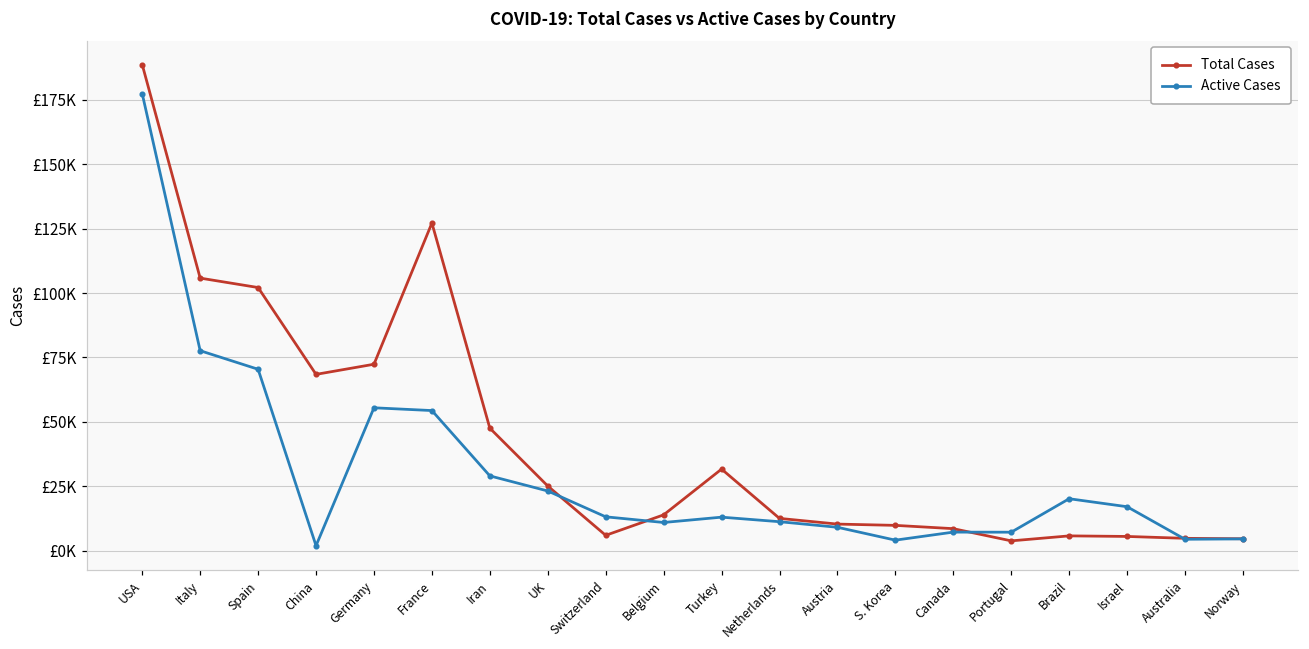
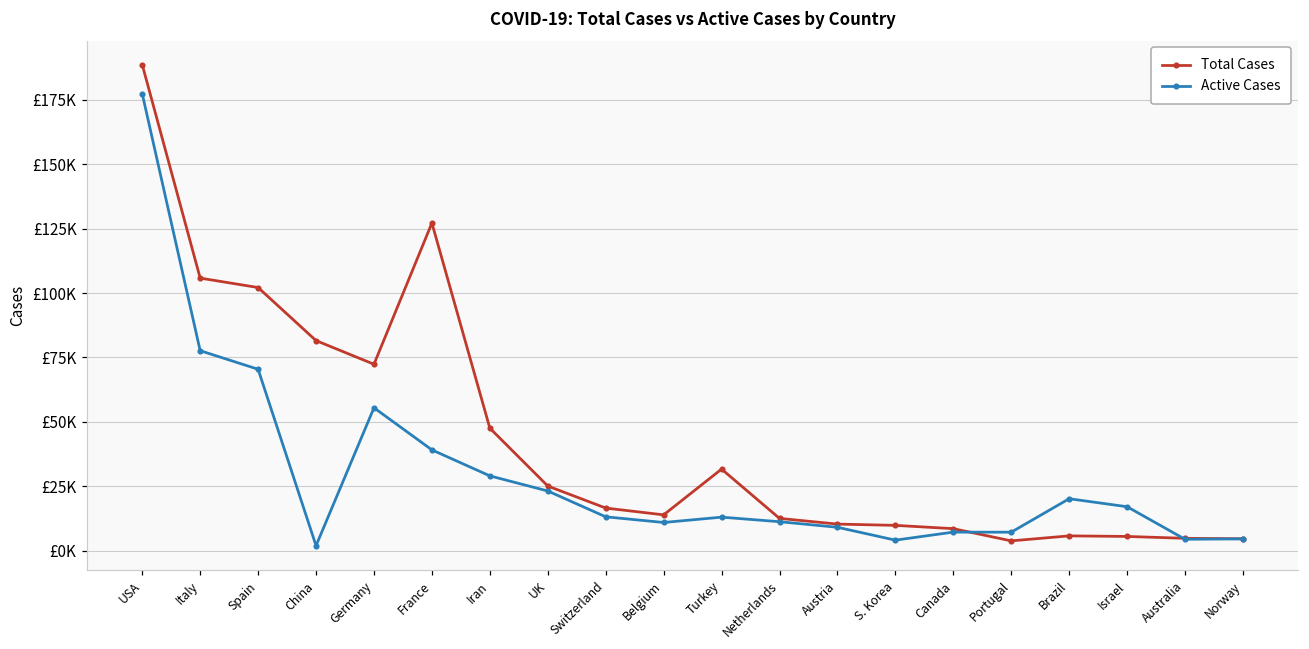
  {
    "Total Cases": {
      "USA": "£189000",
      "Italy": "£106000",
      "Spain": "£102000",
-     "China": "£68000",
+     "China": "£82000",
      "Germany": "£72000",
      "France": "£127000",
      "Iran": "£48000",
      "UK": "£25000",
-     "Switzerland": "£6000",
+     "Switzerland": "£17000",
      "Belgium": "£14000",
      "Turkey": "£32000",
      "Netherlands": "£13000",
      "Austria": "£10000",
      "S. Korea": "£10000",
      "Canada": "£9000",
      "Portugal": "£4000",
      "Brazil": "£6000",
      "Israel": "£6000"
    },
    "Active Cases": {
      "USA": "£177000",
      "Italy": "£78000",
      "Spain": "£70000",
      "China": "£2000",
      "Germany": "£55000",
-     "France": "£54000",
+     "France": "£39000",
      "Iran": "£29000",
      "UK": "£23000",
      "Switzerland": "£13000",
      "Belgium": "£11000",
      "Turkey": "£13000",
      "Netherlands": "£11000",
      "Austria": "£9000",
      "S. Korea": "£4000",
      "Canada": "£7000",
      "Portugal": "£7000",
      "Brazil": "£20000",
      "Israel": "£17000"
    }
  }
